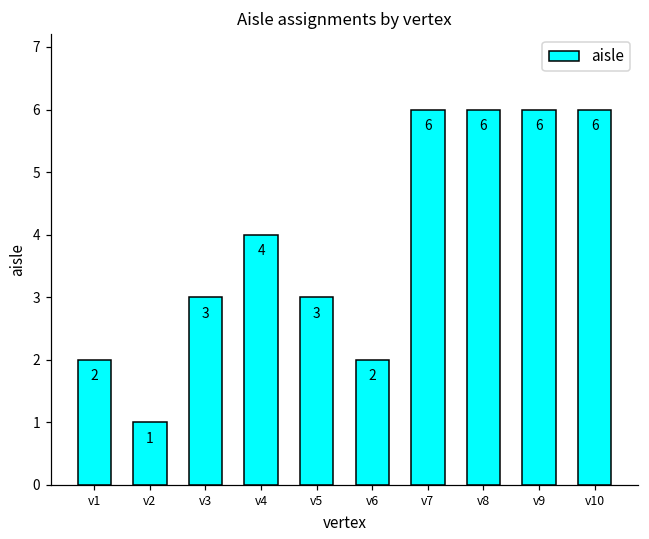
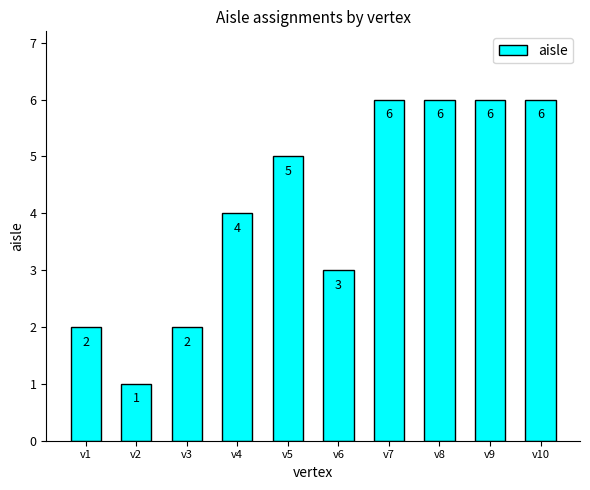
  {
    "v1": 2,
    "v2": 1,
-   "v3": 3,
+   "v3": 2,
    "v4": 4,
-   "v5": 3,
-   "v6": 2,
+   "v5": 5,
+   "v6": 3,
    "v7": 6,
    "v8": 6,
    "v9": 6,
    "v10": 6
  }
